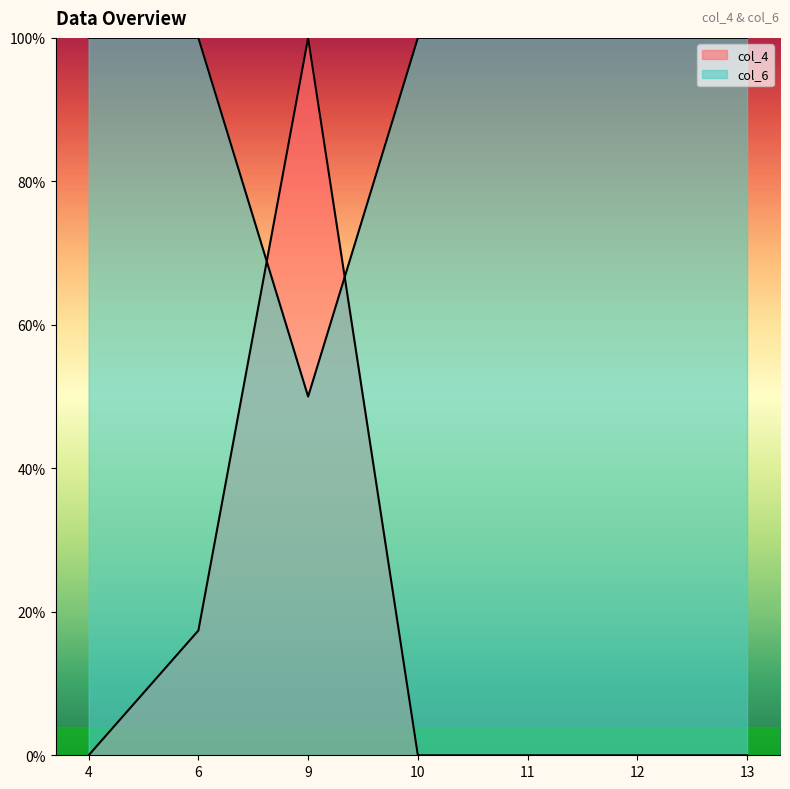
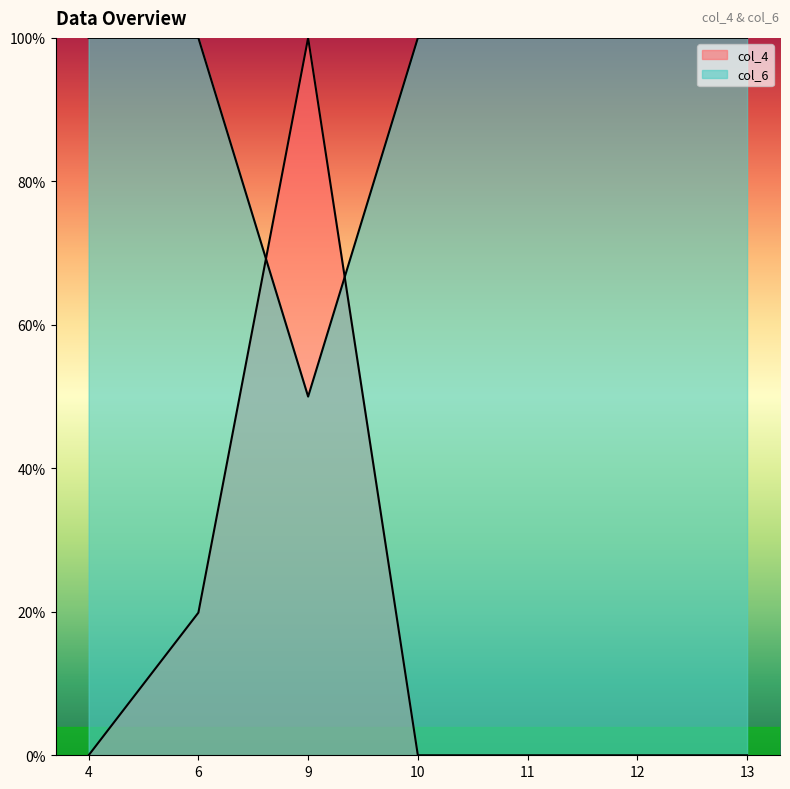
  {
    "col_4": {
-     "6": "17%",
+     "6": "20%",
      "9": "100%"
    },
    "col_6": {
      "4": "100%",
      "6": "100%",
      "9": "50%",
      "10": "100%",
      "11": "100%",
      "12": "100%",
      "13": "100%"
    }
  }
